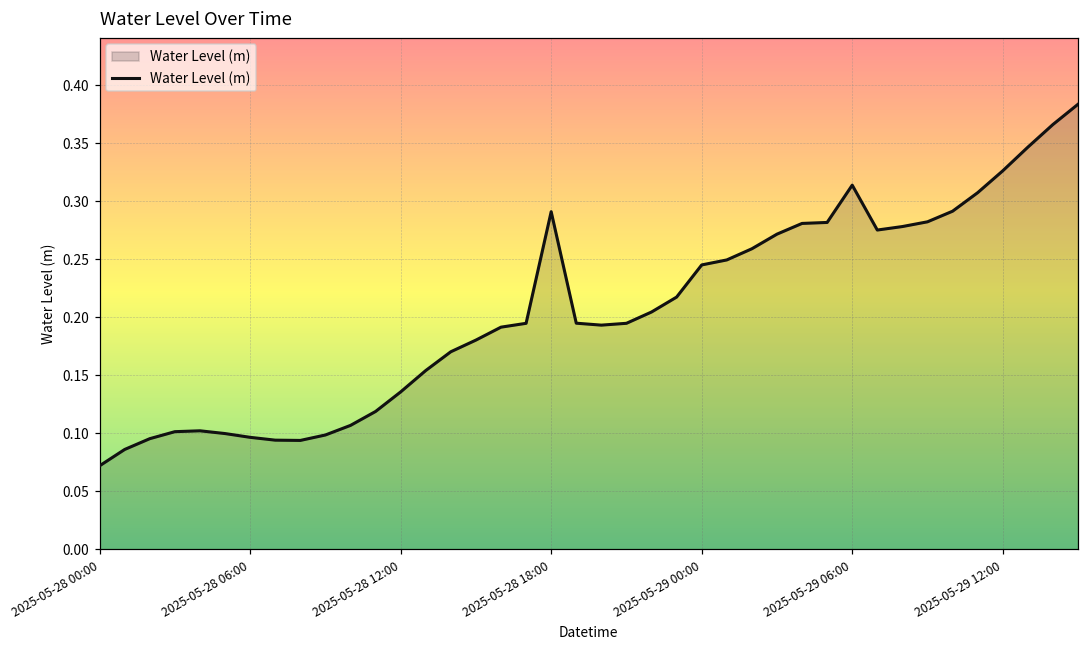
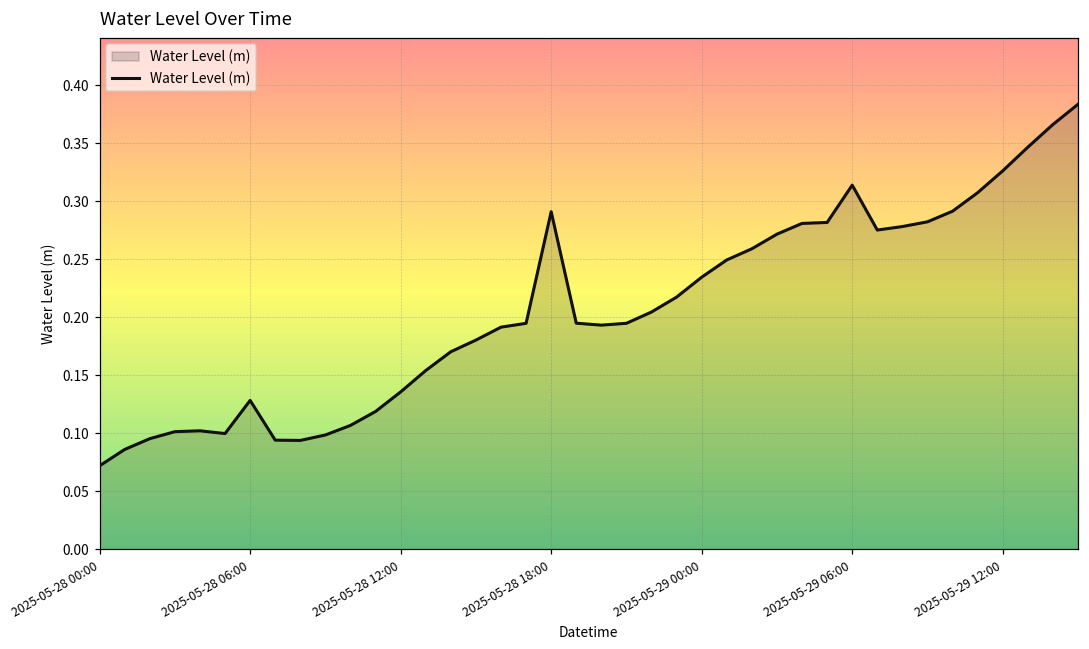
  {
    "2025-05-28 00:00": 0.072,
-   "2025-05-28 06:00": 0.097,
+   "2025-05-28 06:00": 0.128,
    "2025-05-28 12:00": 0.136,
    "2025-05-28 18:00": 0.291,
-   "2025-05-29 00:00": 0.245,
+   "2025-05-29 00:00": 0.235,
    "2025-05-29 06:00": 0.314,
    "2025-05-29 12:00": 0.326
  }
